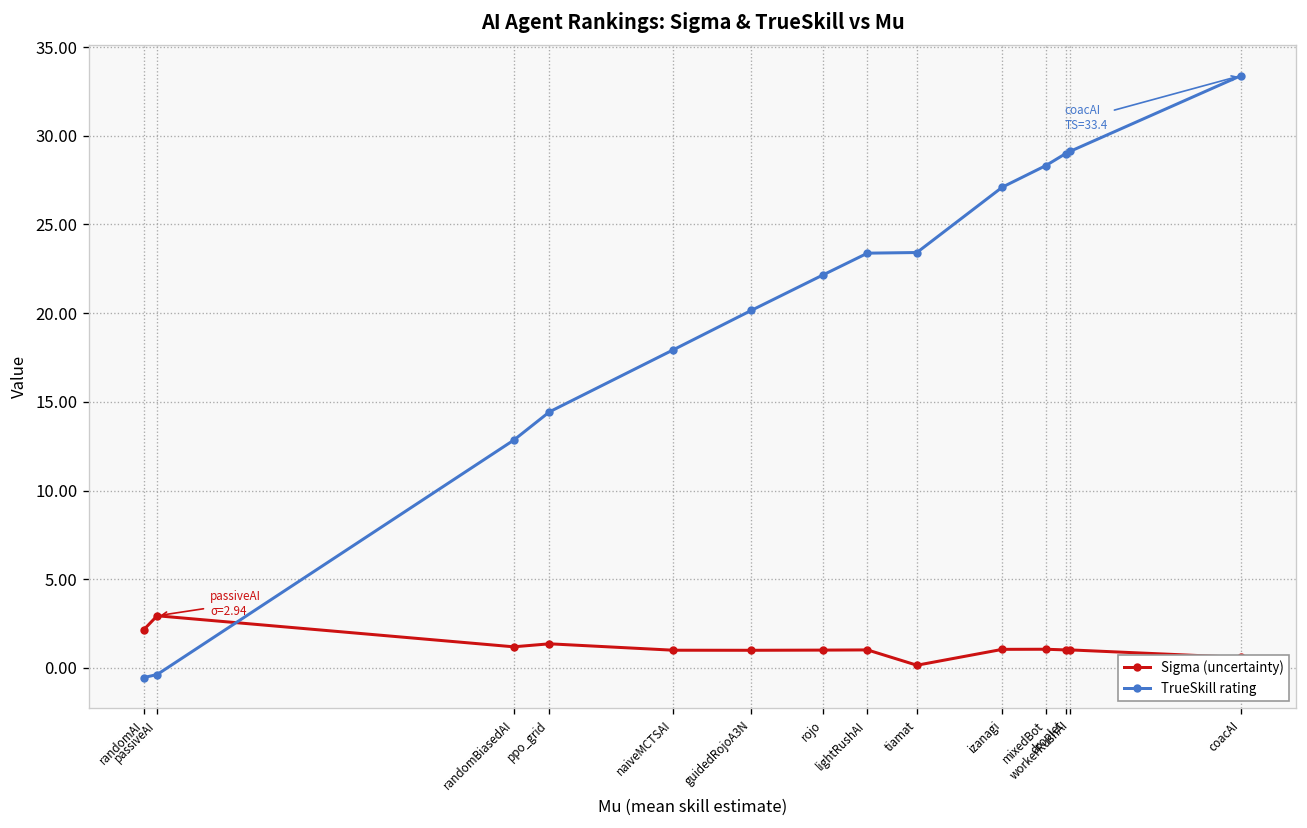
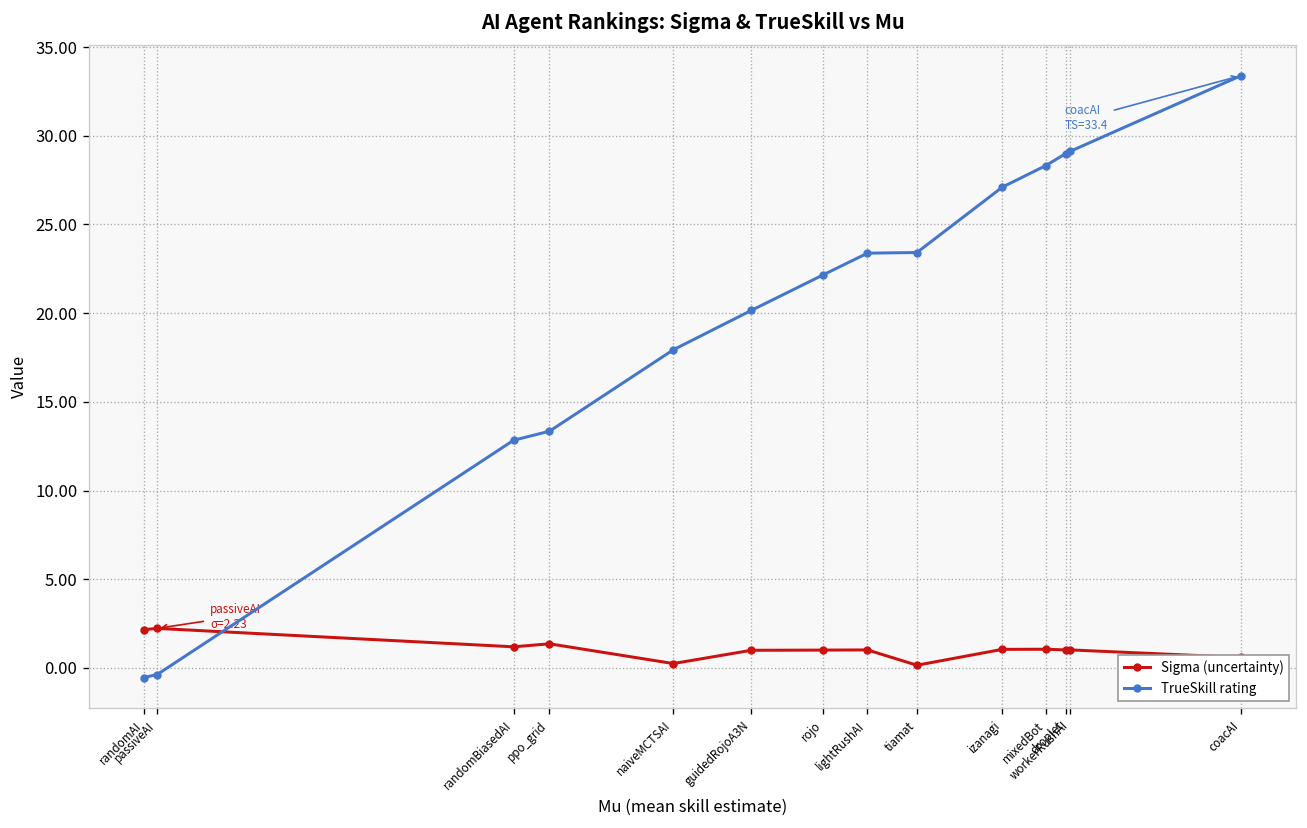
  {
    "Sigma (uncertainty)": {
-     "passiveAI": 2.94,
-     "naiveMCTSAI": 1.0
+     "passiveAI": 2.23,
+     "naiveMCTSAI": 0.2
    },
    "TrueSkill rating": {
      "randomAI": -0.5,
      "passiveAI": -0.4,
      "randomBiasedAI": 12.8,
-     "ppo_grid": 14.4,
+     "ppo_grid": 13.3,
      "naiveMCTSAI": 17.9,
      "guidedRojoA3N": 20.2,
      "rojo": 22.2,
      "lightRushAI": 23.4,
      "tiamat": 23.4,
      "izanagi": 27.1,
      "mixedBot": 28.3,
      "droplet": 29.0,
      "workerRushAI": 29.1
    }
  }
